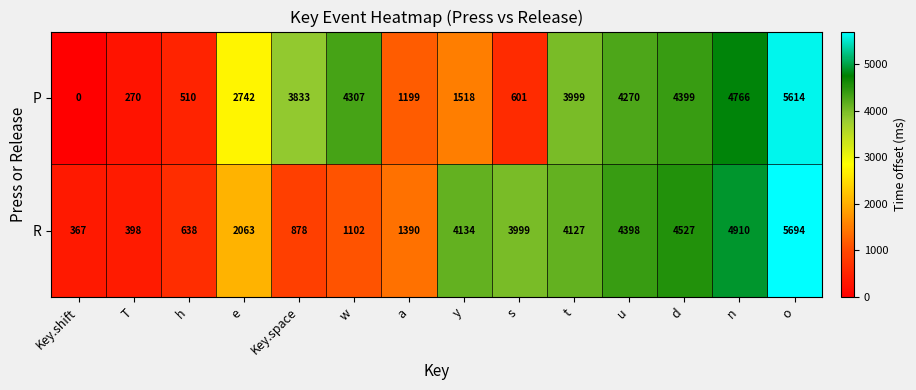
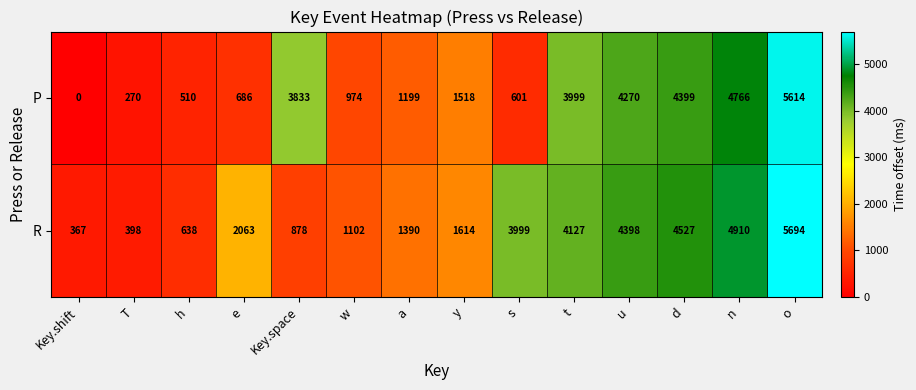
  {
    "P": {
      "Key.shift": 0,
      "T": 270,
      "h": 510,
-     "e": 2742,
+     "e": 686,
      "Key.space": 3833,
-     "w": 4307,
+     "w": 974,
      "a": 1199,
      "y": 1518,
      "s": 601,
      "t": 3999,
      "u": 4270,
      "d": 4399,
      "n": 4766,
      "o": 5614
    },
    "R": {
      "Key.shift": 367,
      "T": 398,
      "h": 638,
      "e": 2063,
      "Key.space": 878,
      "w": 1102,
      "a": 1390,
-     "y": 4134,
+     "y": 1614,
      "s": 3999,
      "t": 4127,
      "u": 4398,
      "d": 4527,
      "n": 4910,
      "o": 5694
    }
  }
